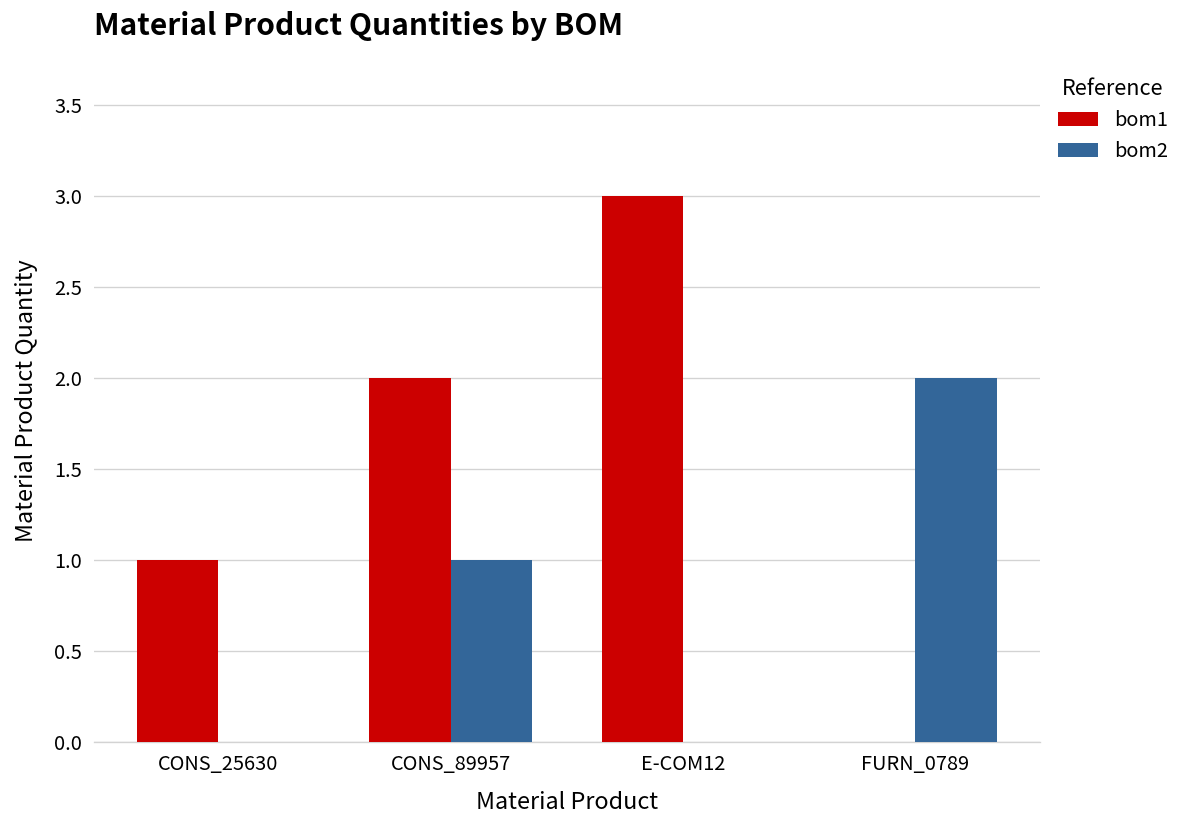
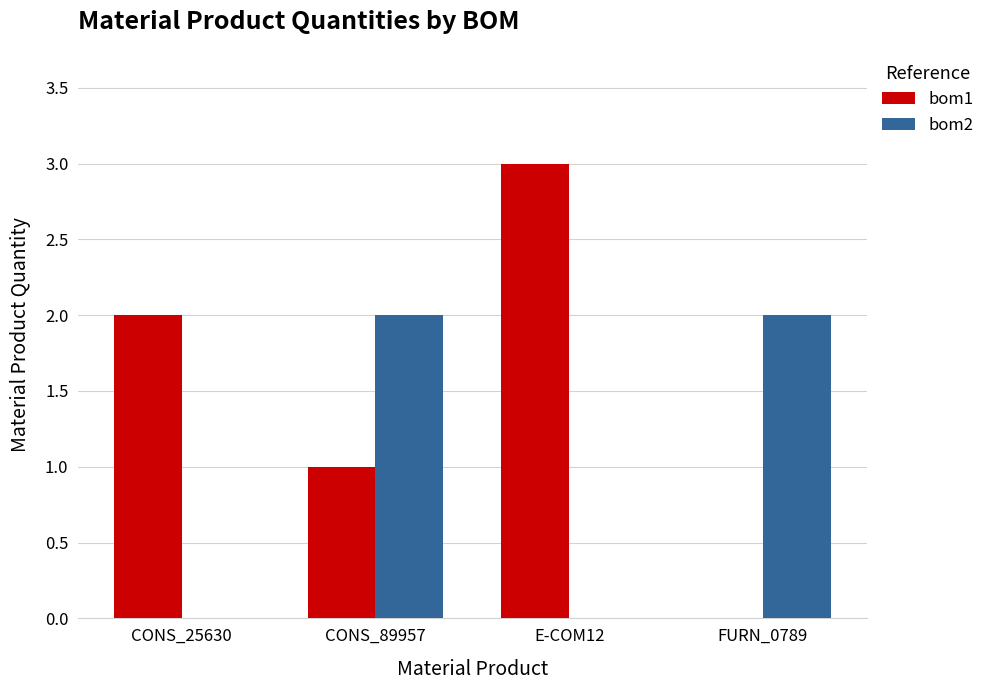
  {
    "bom1": {
-     "CONS_25630": 1,
-     "CONS_89957": 2,
+     "CONS_25630": 2,
+     "CONS_89957": 1,
      "E-COM12": 3,
      "FURN_0789": 0
    },
    "bom2": {
      "CONS_25630": 0,
-     "CONS_89957": 1,
+     "CONS_89957": 2,
      "E-COM12": 0,
      "FURN_0789": 2
    }
  }
